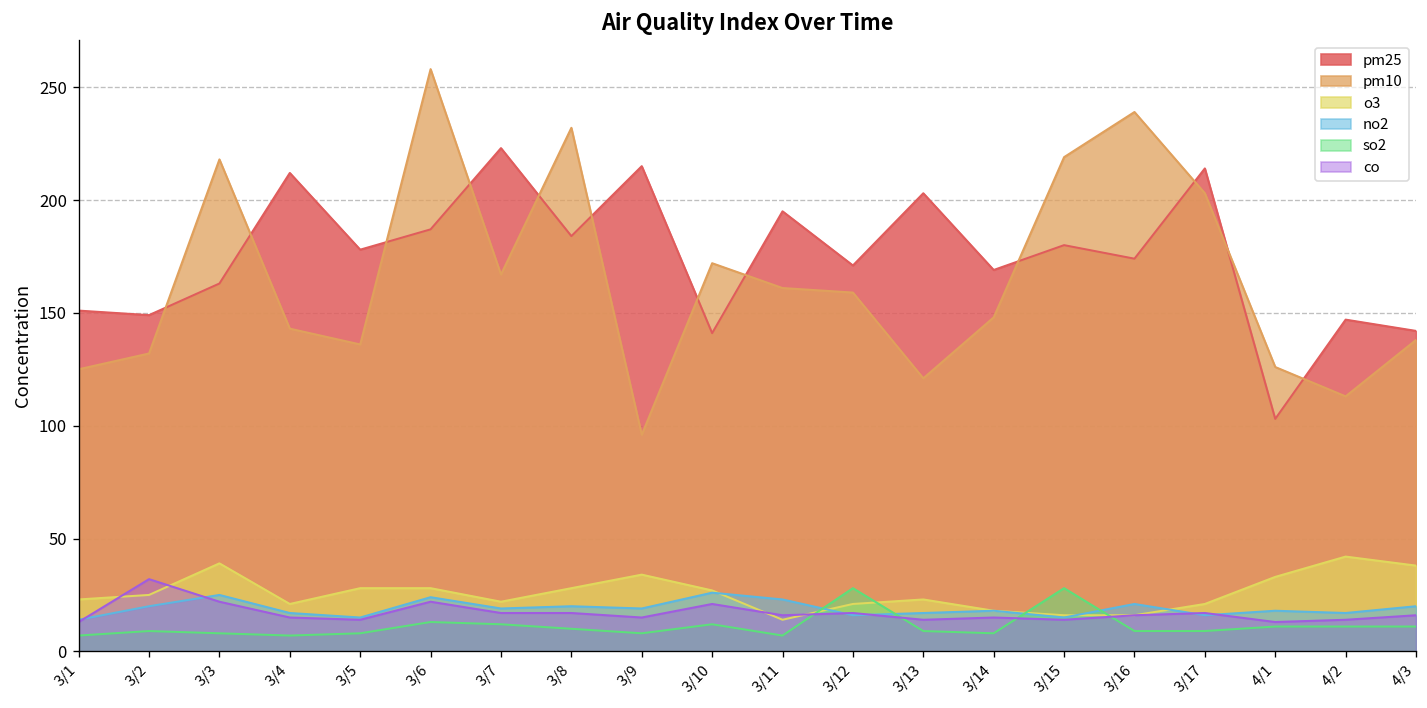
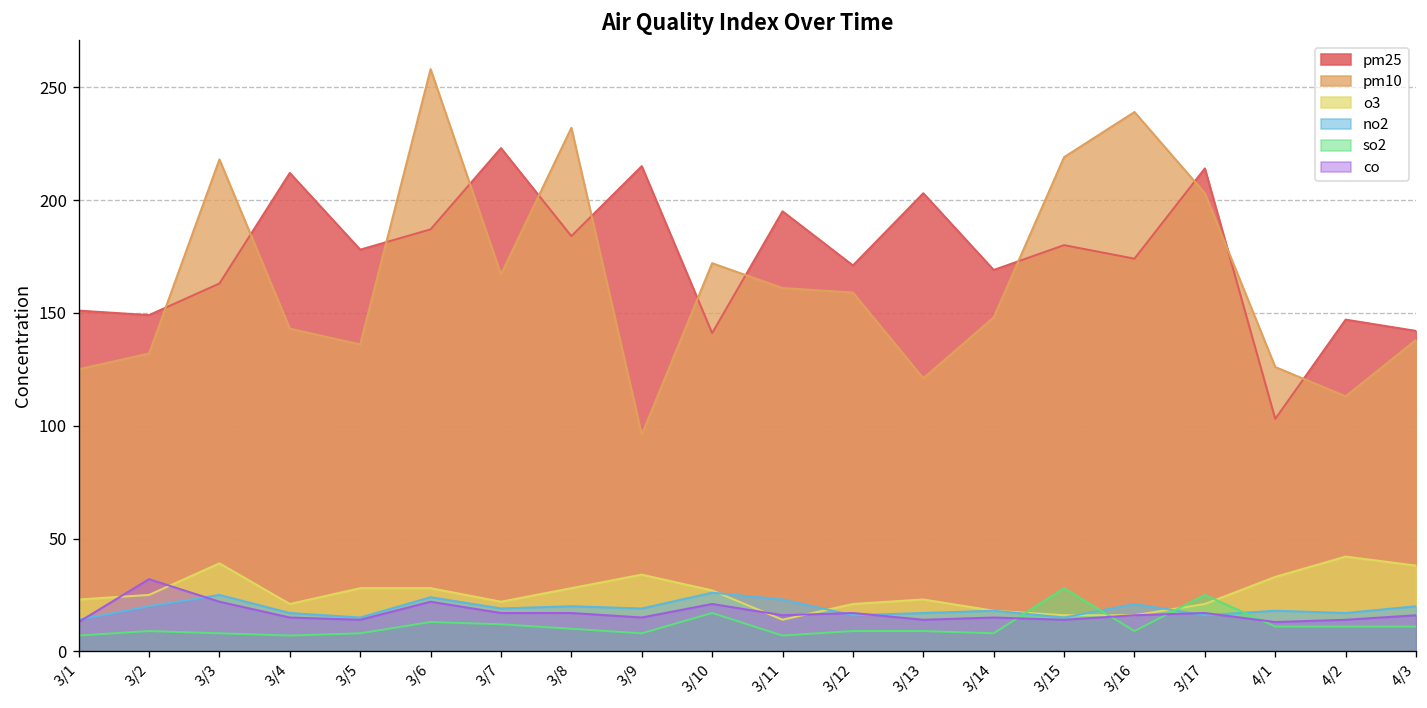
  {
    "pm25": {
      "3/1": 151,
      "3/2": 149,
      "3/3": 163,
      "3/4": 212,
      "3/5": 178,
      "3/6": 187,
      "3/7": 223,
      "3/8": 184,
      "3/9": 215,
      "3/10": 141,
      "3/11": 195,
      "3/12": 171,
      "3/13": 203,
      "3/14": 169,
      "3/15": 180,
      "3/16": 174,
      "3/17": 214,
      "4/1": 103,
      "4/2": 147,
      "4/3": 142
    },
    "no2": {
      "3/2": 20,
      "3/3": 25,
      "3/4": 17,
      "3/6": 24,
      "3/7": 19,
      "3/8": 20,
      "3/9": 19,
      "3/11": 23,
      "3/13": 17,
      "3/16": 21,
      "4/1": 18,
      "4/2": 17,
      "4/3": 20
    },
    "so2": {
      "3/1": 7,
      "3/2": 9,
      "3/3": 8,
      "3/4": 7,
      "3/5": 8,
      "3/6": 13,
      "3/7": 12,
      "3/8": 10,
      "3/9": 8,
-     "3/10": 12,
+     "3/10": 17,
      "3/11": 7,
-     "3/12": 28,
+     "3/12": 9,
      "3/13": 9,
      "3/14": 8,
      "3/15": 28,
      "3/16": 9,
-     "3/17": 9,
+     "3/17": 25,
      "4/1": 11,
      "4/2": 11,
      "4/3": 11
    },
    "co": {
      "3/2": 32,
      "3/3": 22,
      "3/4": 15,
      "3/6": 22,
      "3/7": 17,
      "3/8": 17,
      "3/9": 15,
      "3/10": 21,
      "3/11": 16,
      "3/13": 14,
      "3/14": 15,
      "4/1": 13,
      "4/2": 14,
      "4/3": 16
    }
  }
